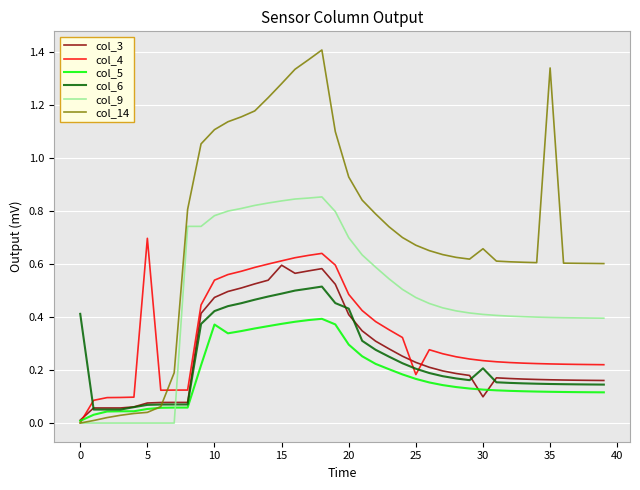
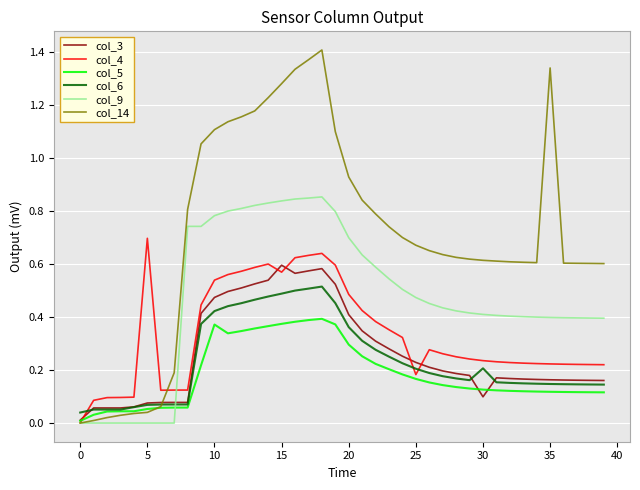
  {
    "col_3": {
      "10": 0.47,
      "15": 0.60,
      "20": 0.41,
      "25": 0.23,
      "30": 0.10,
      "35": 0.16
    },
    "col_4": {
      "5": 0.70,
      "10": 0.54,
-     "15": 0.61,
+     "15": 0.57,
      "20": 0.49,
      "25": 0.18,
      "30": 0.24,
      "35": 0.22
    },
    "col_5": {
      "5": 0.05,
      "10": 0.37,
      "15": 0.37,
      "20": 0.30,
      "25": 0.17,
      "30": 0.13,
      "35": 0.12
    },
    "col_6": {
-     "0": 0.41,
+     "0": 0.04,
      "10": 0.42,
      "15": 0.49,
-     "20": 0.43,
+     "20": 0.36,
      "25": 0.21,
      "30": 0.21,
      "35": 0.15
    },
    "col_9": {
      "5": 0.00,
      "10": 0.78,
      "15": 0.84,
      "20": 0.70,
      "25": 0.47,
      "30": 0.41,
      "35": 0.40
    },
    "col_14": {
      "5": 0.04,
      "10": 1.11,
      "15": 1.28,
      "20": 0.93,
      "25": 0.67,
-     "30": 0.66,
+     "30": 0.61,
      "35": 1.34
    }
  }
